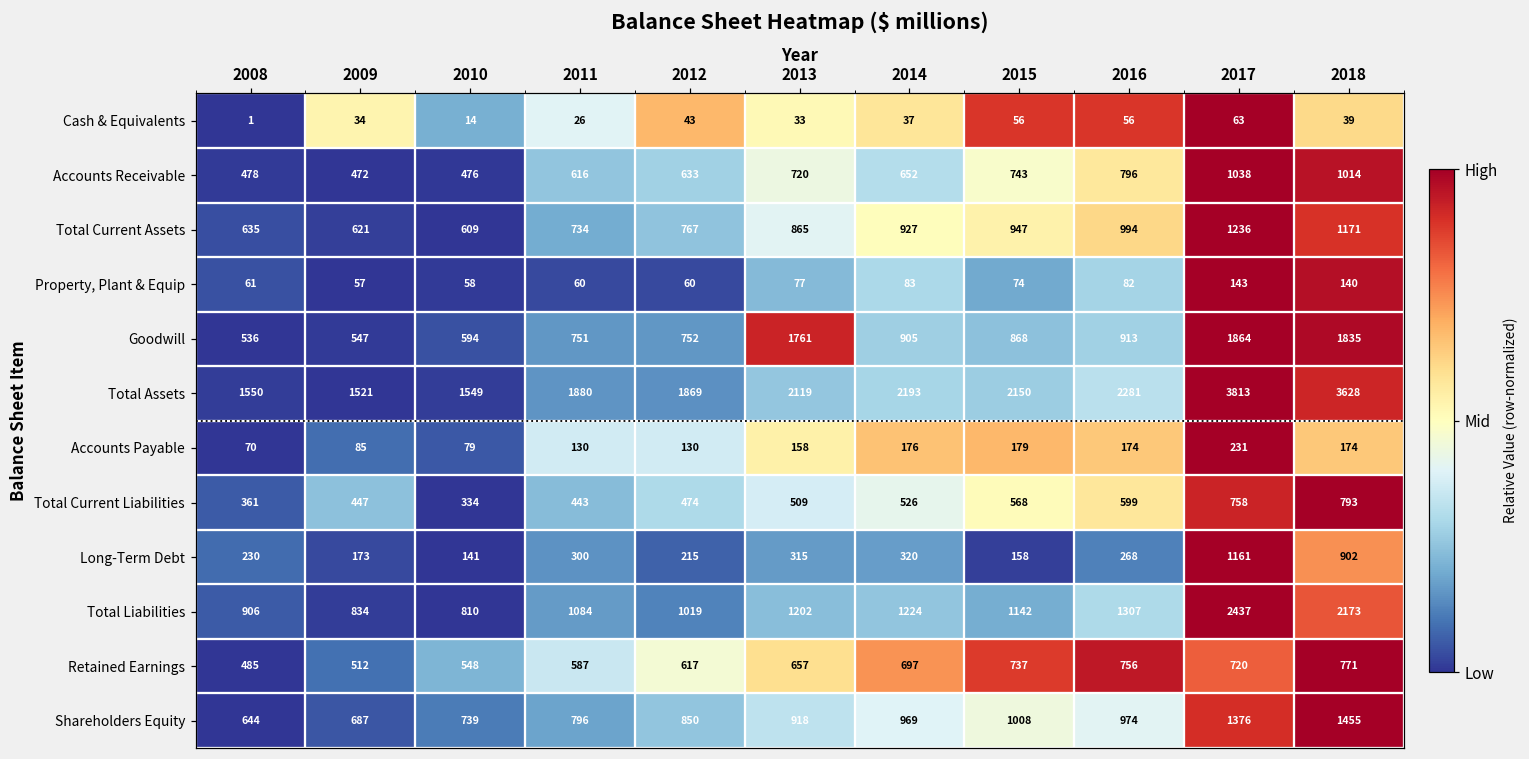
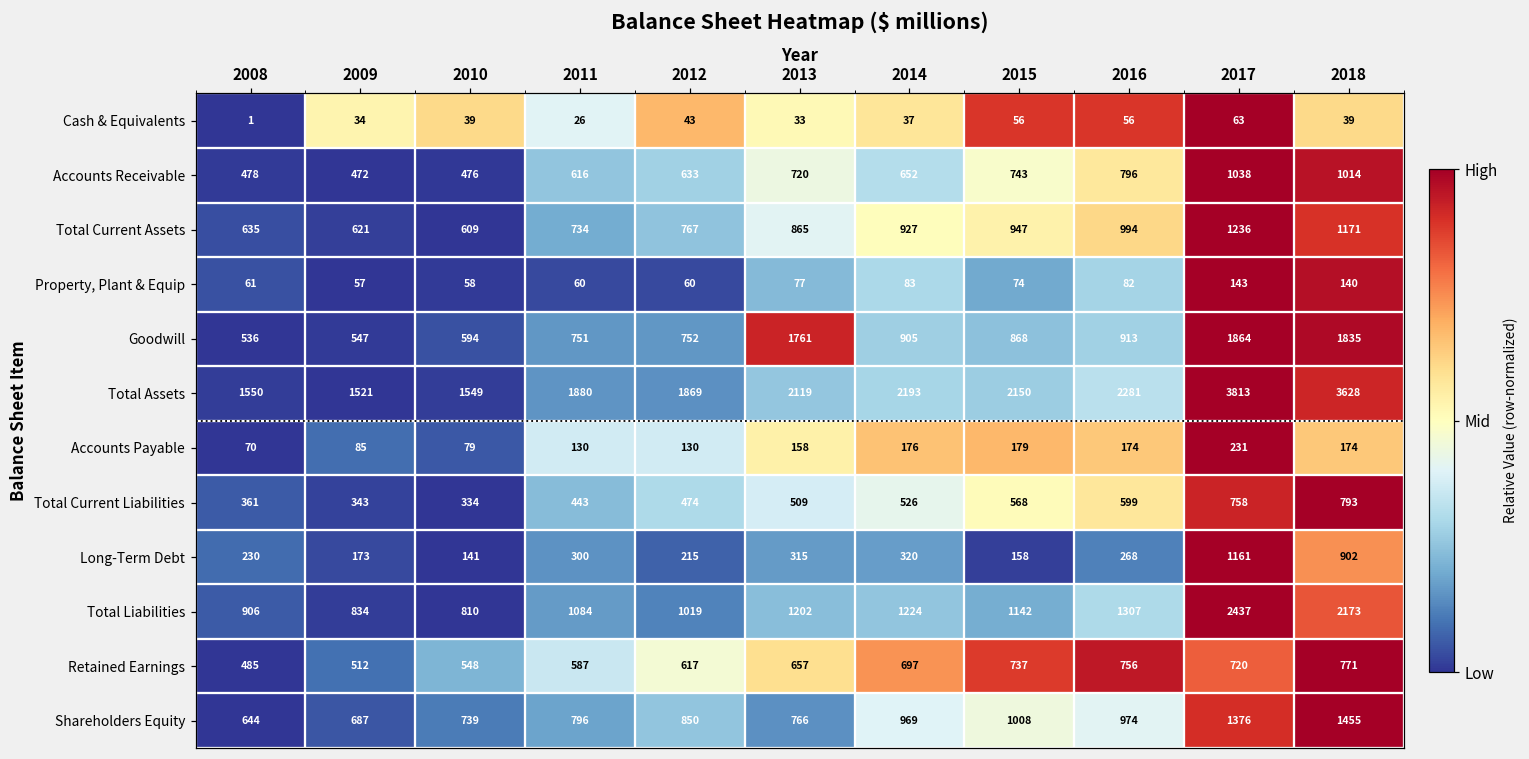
  {
    "Cash & Equivalents": {
      "2008": 1,
      "2009": 34,
-     "2010": 14,
+     "2010": 39,
      "2011": 26,
      "2012": 43,
      "2013": 33,
      "2014": 37,
      "2015": 56,
      "2016": 56,
      "2017": 63,
      "2018": 39
    },
    "Accounts Receivable": {
      "2008": 478,
      "2009": 472,
      "2010": 476,
      "2011": 616,
      "2012": 633,
      "2013": 720,
      "2014": 652,
      "2015": 743,
      "2016": 796,
      "2017": 1038,
      "2018": 1014
    },
    "Total Current Assets": {
      "2008": 635,
      "2009": 621,
      "2010": 609,
      "2011": 734,
      "2012": 767,
      "2013": 865,
      "2014": 927,
      "2015": 947,
      "2016": 994,
      "2017": 1236,
      "2018": 1171
    },
    "Property, Plant & Equip": {
      "2008": 61,
      "2009": 57,
      "2010": 58,
      "2011": 60,
      "2012": 60,
      "2013": 77,
      "2014": 83,
      "2015": 74,
      "2016": 82,
      "2017": 143,
      "2018": 140
    },
    "Goodwill": {
      "2008": 536,
      "2009": 547,
      "2010": 594,
      "2011": 751,
      "2012": 752,
      "2013": 1761,
      "2014": 905,
      "2015": 868,
      "2016": 913,
      "2017": 1864,
      "2018": 1835
    },
    "Total Assets": {
      "2008": 1550,
      "2009": 1521,
      "2010": 1549,
      "2011": 1880,
      "2012": 1869,
      "2013": 2119,
      "2014": 2193,
      "2015": 2150,
      "2016": 2281,
      "2017": 3813,
      "2018": 3628
    },
    "Accounts Payable": {
      "2008": 70,
      "2009": 85,
      "2010": 79,
      "2011": 130,
      "2012": 130,
      "2013": 158,
      "2014": 176,
      "2015": 179,
      "2016": 174,
      "2017": 231,
      "2018": 174
    },
    "Total Current Liabilities": {
      "2008": 361,
-     "2009": 447,
+     "2009": 343,
      "2010": 334,
      "2011": 443,
      "2012": 474,
      "2013": 509,
      "2014": 526,
      "2015": 568,
      "2016": 599,
      "2017": 758,
      "2018": 793
    },
    "Long-Term Debt": {
      "2008": 230,
      "2009": 173,
      "2010": 141,
      "2011": 300,
      "2012": 215,
      "2013": 315,
      "2014": 320,
      "2015": 158,
      "2016": 268,
      "2017": 1161,
      "2018": 902
    },
    "Total Liabilities": {
      "2008": 906,
      "2009": 834,
      "2010": 810,
      "2011": 1084,
      "2012": 1019,
      "2013": 1202,
      "2014": 1224,
      "2015": 1142,
      "2016": 1307,
      "2017": 2437,
      "2018": 2173
    },
    "Retained Earnings": {
      "2008": 485,
      "2009": 512,
      "2010": 548,
      "2011": 587,
      "2012": 617,
      "2013": 657,
      "2014": 697,
      "2015": 737,
      "2016": 756,
      "2017": 720,
      "2018": 771
    },
    "Shareholders Equity": {
      "2008": 644,
      "2009": 687,
      "2010": 739,
      "2011": 796,
      "2012": 850,
-     "2013": 918,
+     "2013": 766,
      "2014": 969,
      "2015": 1008,
      "2016": 974,
      "2017": 1376,
      "2018": 1455
    }
  }
